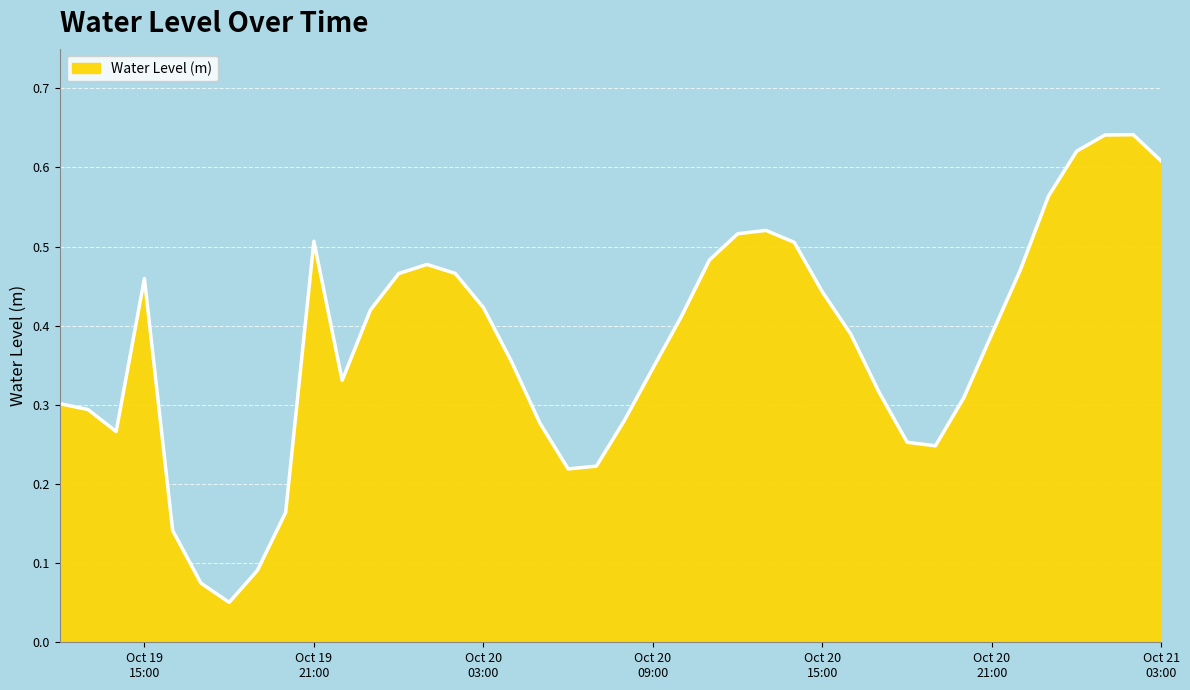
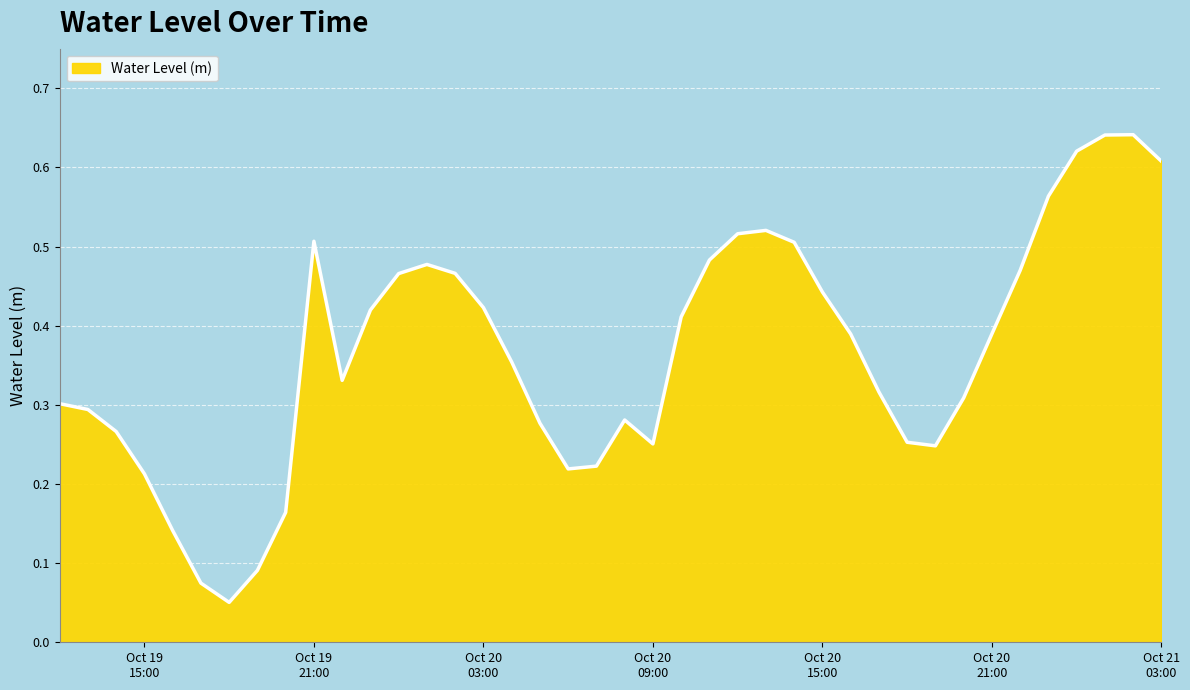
  {
-   "Oct 19 15:00": 0.46,
+   "Oct 19 15:00": 0.21,
    "Oct 19 21:00": 0.51,
    "Oct 20 03:00": 0.42,
-   "Oct 20 09:00": 0.35,
+   "Oct 20 09:00": 0.25,
    "Oct 20 15:00": 0.44,
    "Oct 20 21:00": 0.39,
    "Oct 21 03:00": 0.61
  }
